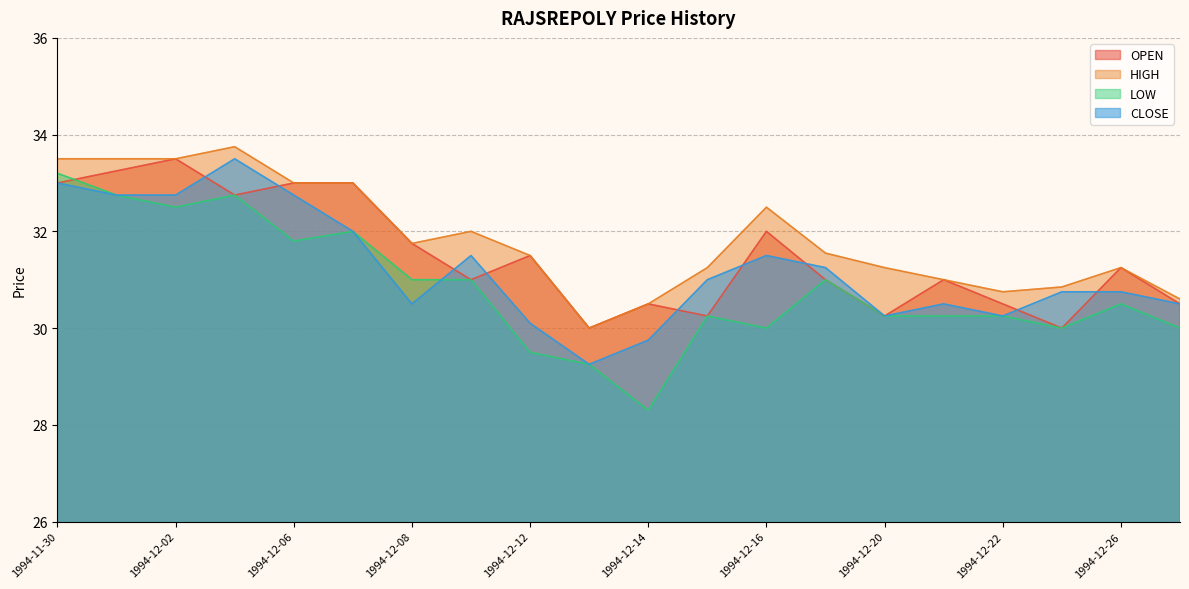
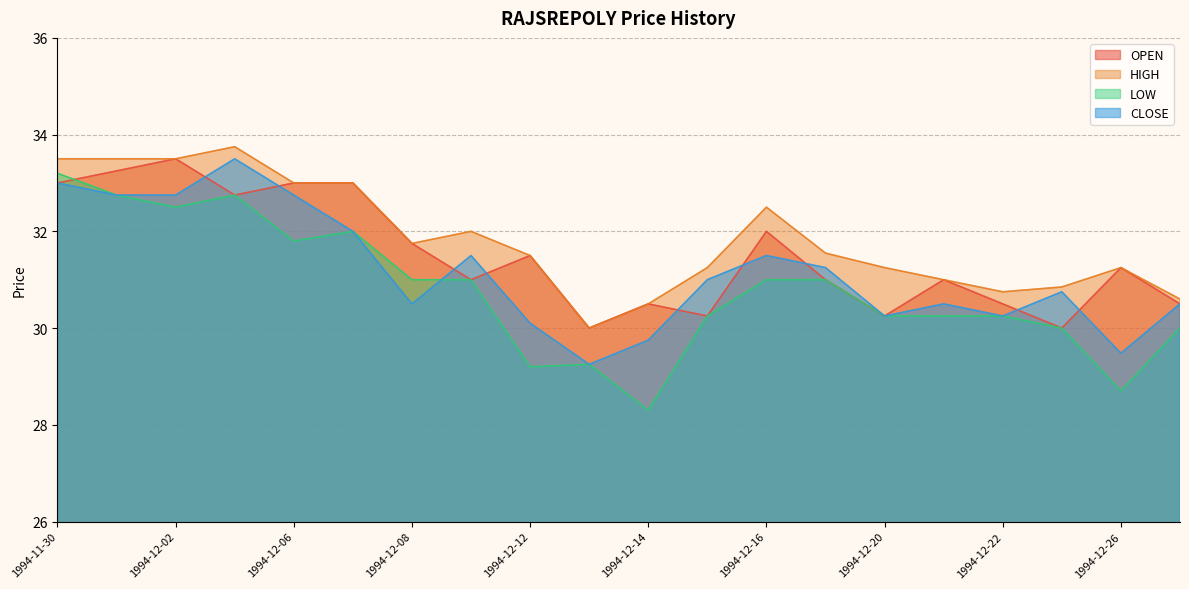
  {
    "LOW": {
      "1994-11-30": 33.2,
      "1994-12-02": 32.5,
      "1994-12-06": 31.8,
      "1994-12-08": 31.0,
-     "1994-12-12": 29.5,
+     "1994-12-12": 29.2,
      "1994-12-14": 28.3,
-     "1994-12-16": 30,
-     "1994-12-26": 30.5
+     "1994-12-16": 31,
+     "1994-12-26": 28.7
    },
    "CLOSE": {
      "1994-12-02": 32.8,
      "1994-12-06": 32.8,
      "1994-12-08": 30.5,
      "1994-12-12": 30.1,
      "1994-12-14": 29.8,
      "1994-12-16": 31.5,
-     "1994-12-26": 30.8
+     "1994-12-26": 29.5
    }
  }
